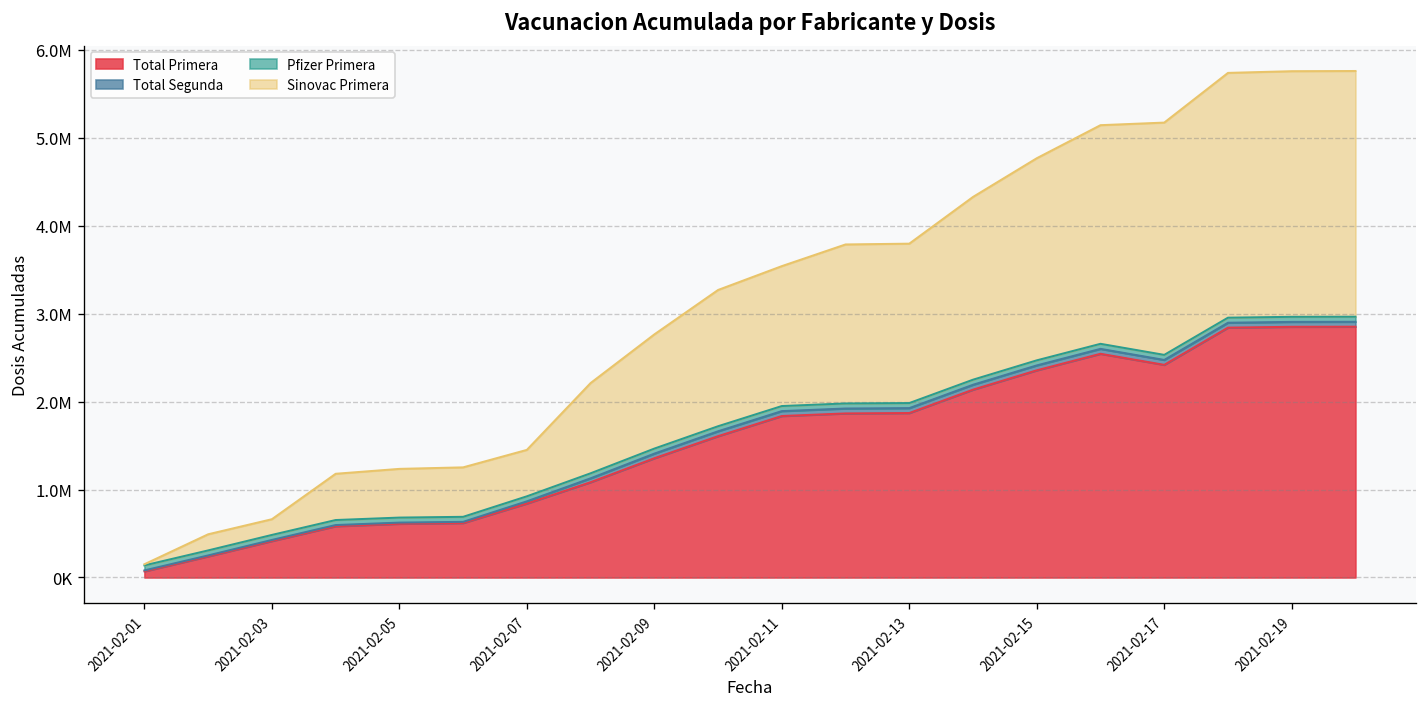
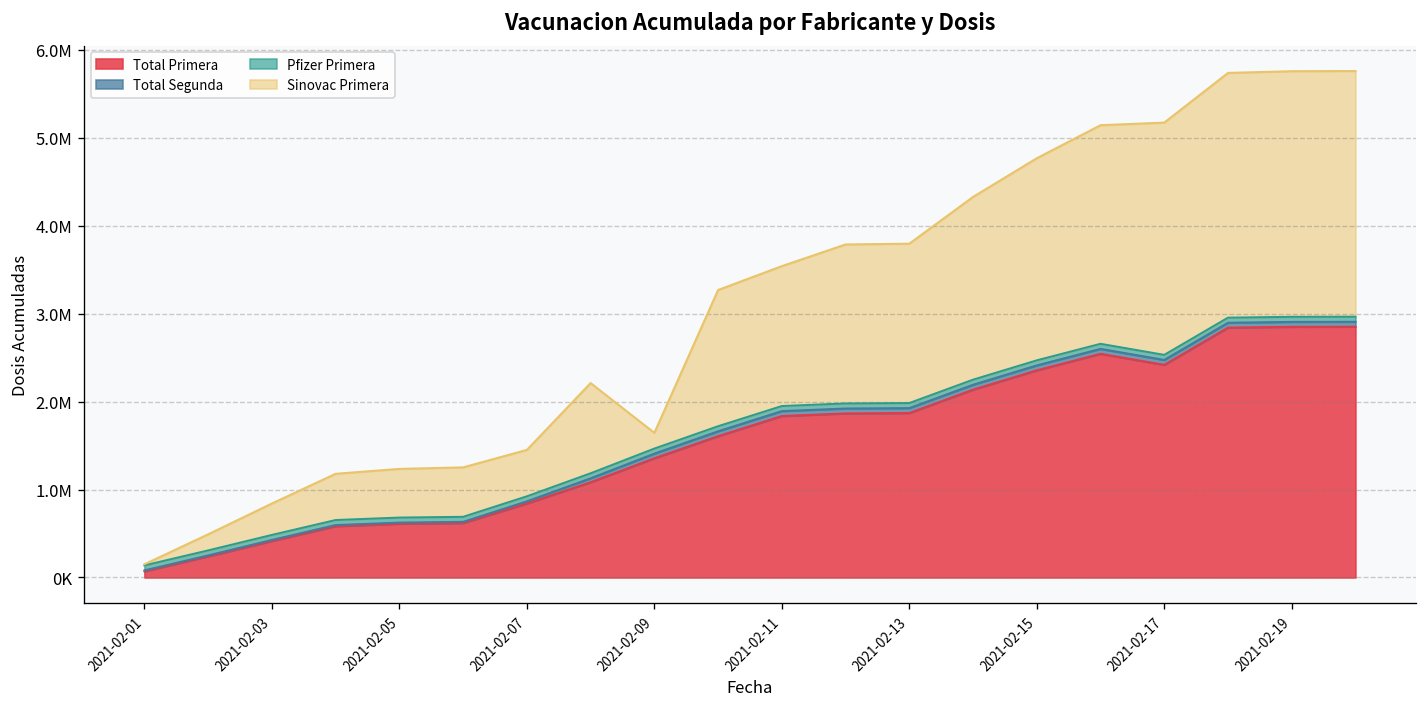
  {
    "Total Primera": {
      "2021-02-09": 1400000,
      "2021-02-11": 1800000,
      "2021-02-13": 1900000,
      "2021-02-15": 2400000,
      "2021-02-17": 2400000,
      "2021-02-19": 2900000
    },
    "Sinovac Primera": {
-     "2021-02-03": 200000,
+     "2021-02-03": 400000,
      "2021-02-05": 600000,
      "2021-02-07": 500000,
-     "2021-02-09": 1300000,
+     "2021-02-09": 200000,
      "2021-02-11": 1600000,
      "2021-02-13": 1800000,
      "2021-02-15": 2300000,
      "2021-02-17": 2600000,
      "2021-02-19": 2800000
    }
  }
